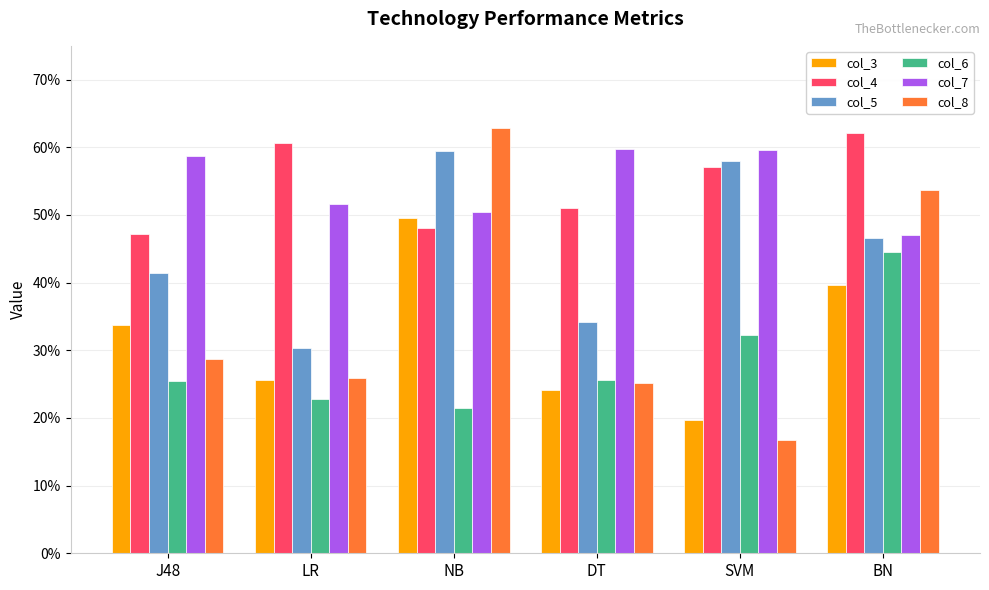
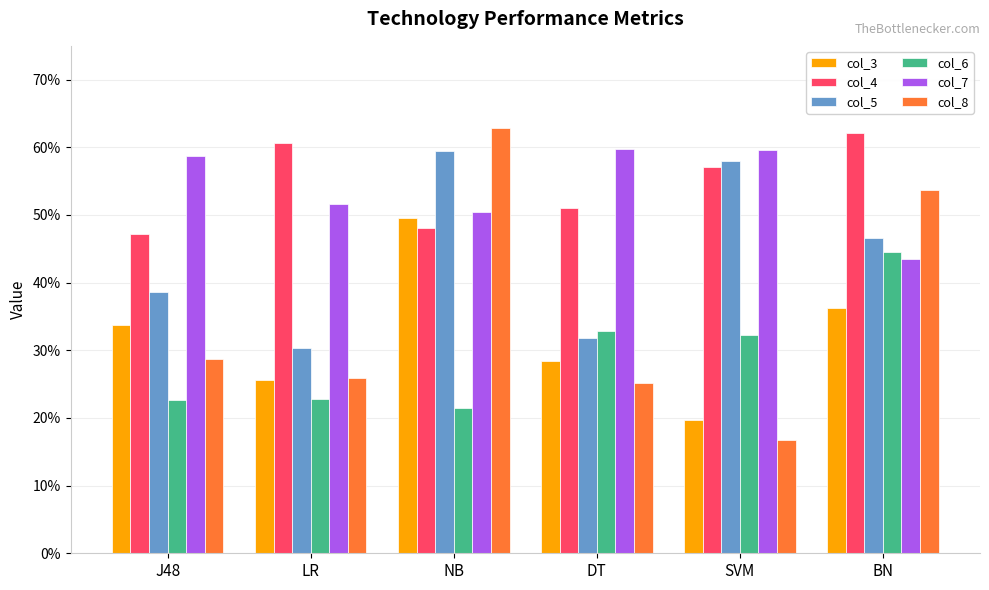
  {
    "col_3": {
      "J48": "34%",
      "LR": "26%",
      "NB": "50%",
-     "DT": "24%",
+     "DT": "28%",
      "SVM": "20%",
-     "BN": "40%"
+     "BN": "36%"
    },
    "col_4": {
      "J48": "47%",
      "LR": "61%",
      "NB": "48%",
      "DT": "51%",
      "SVM": "57%",
      "BN": "62%"
    },
    "col_5": {
-     "J48": "41%",
+     "J48": "39%",
      "LR": "30%",
      "NB": "59%",
-     "DT": "34%",
+     "DT": "32%",
      "SVM": "58%",
      "BN": "47%"
    },
    "col_6": {
-     "J48": "25%",
+     "J48": "23%",
      "LR": "23%",
      "NB": "21%",
-     "DT": "26%",
+     "DT": "33%",
      "SVM": "32%",
      "BN": "44%"
    },
    "col_7": {
      "J48": "59%",
      "LR": "52%",
      "NB": "50%",
      "DT": "60%",
      "SVM": "60%",
-     "BN": "47%"
+     "BN": "44%"
    },
    "col_8": {
      "J48": "29%",
      "LR": "26%",
      "NB": "63%",
      "DT": "25%",
      "SVM": "17%",
      "BN": "54%"
    }
  }
